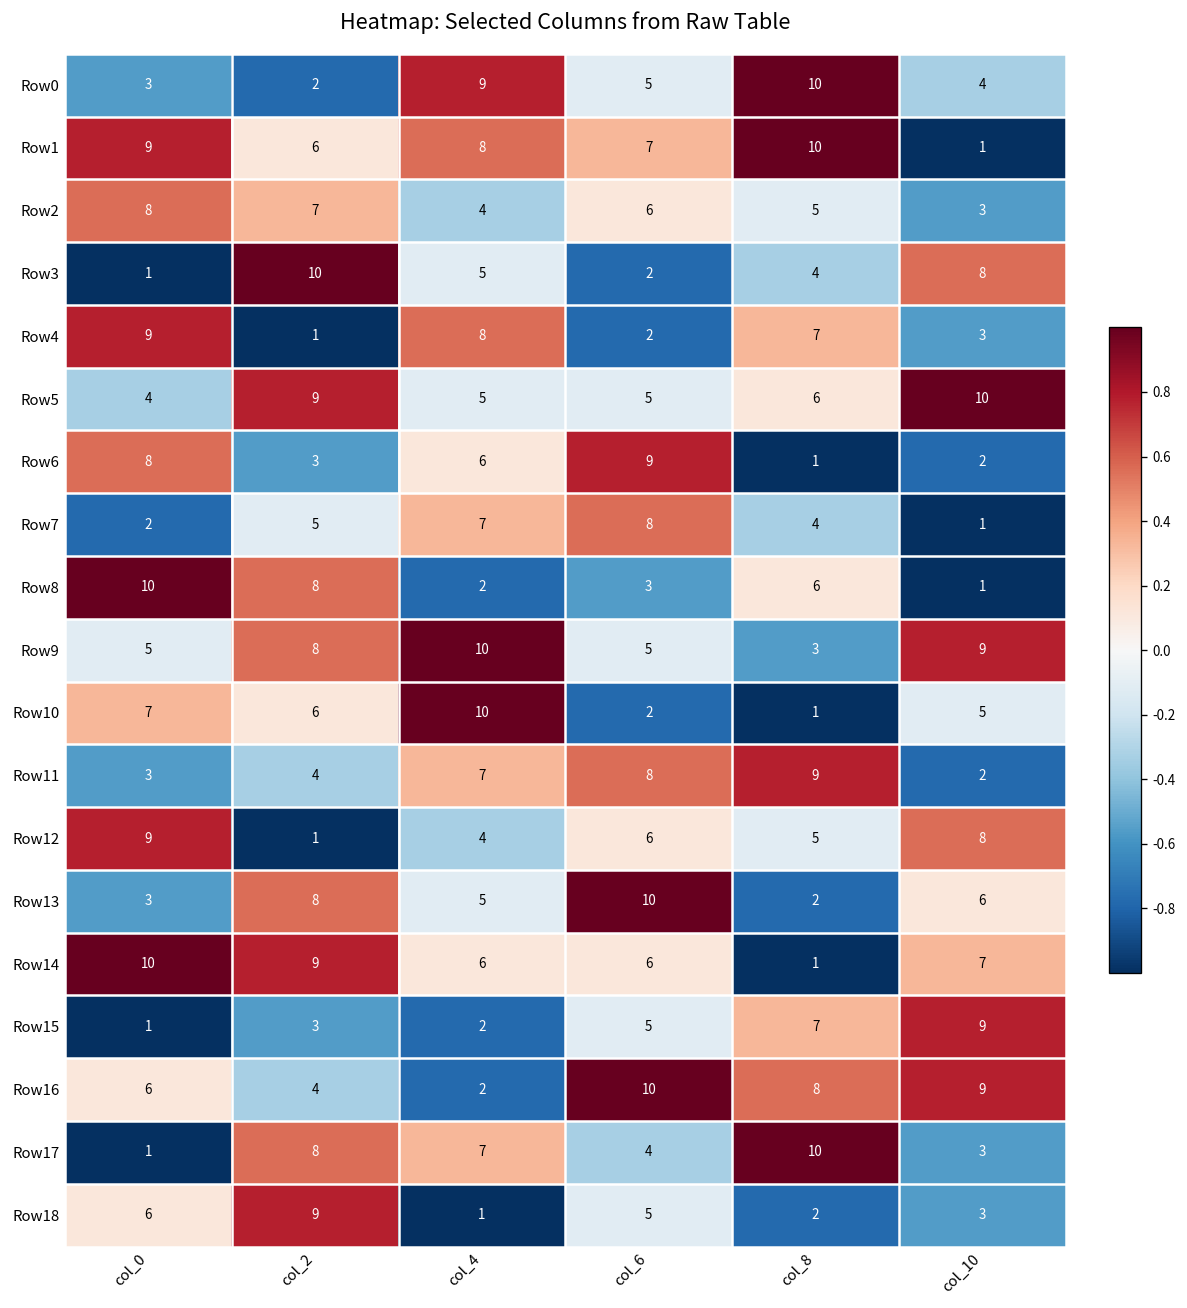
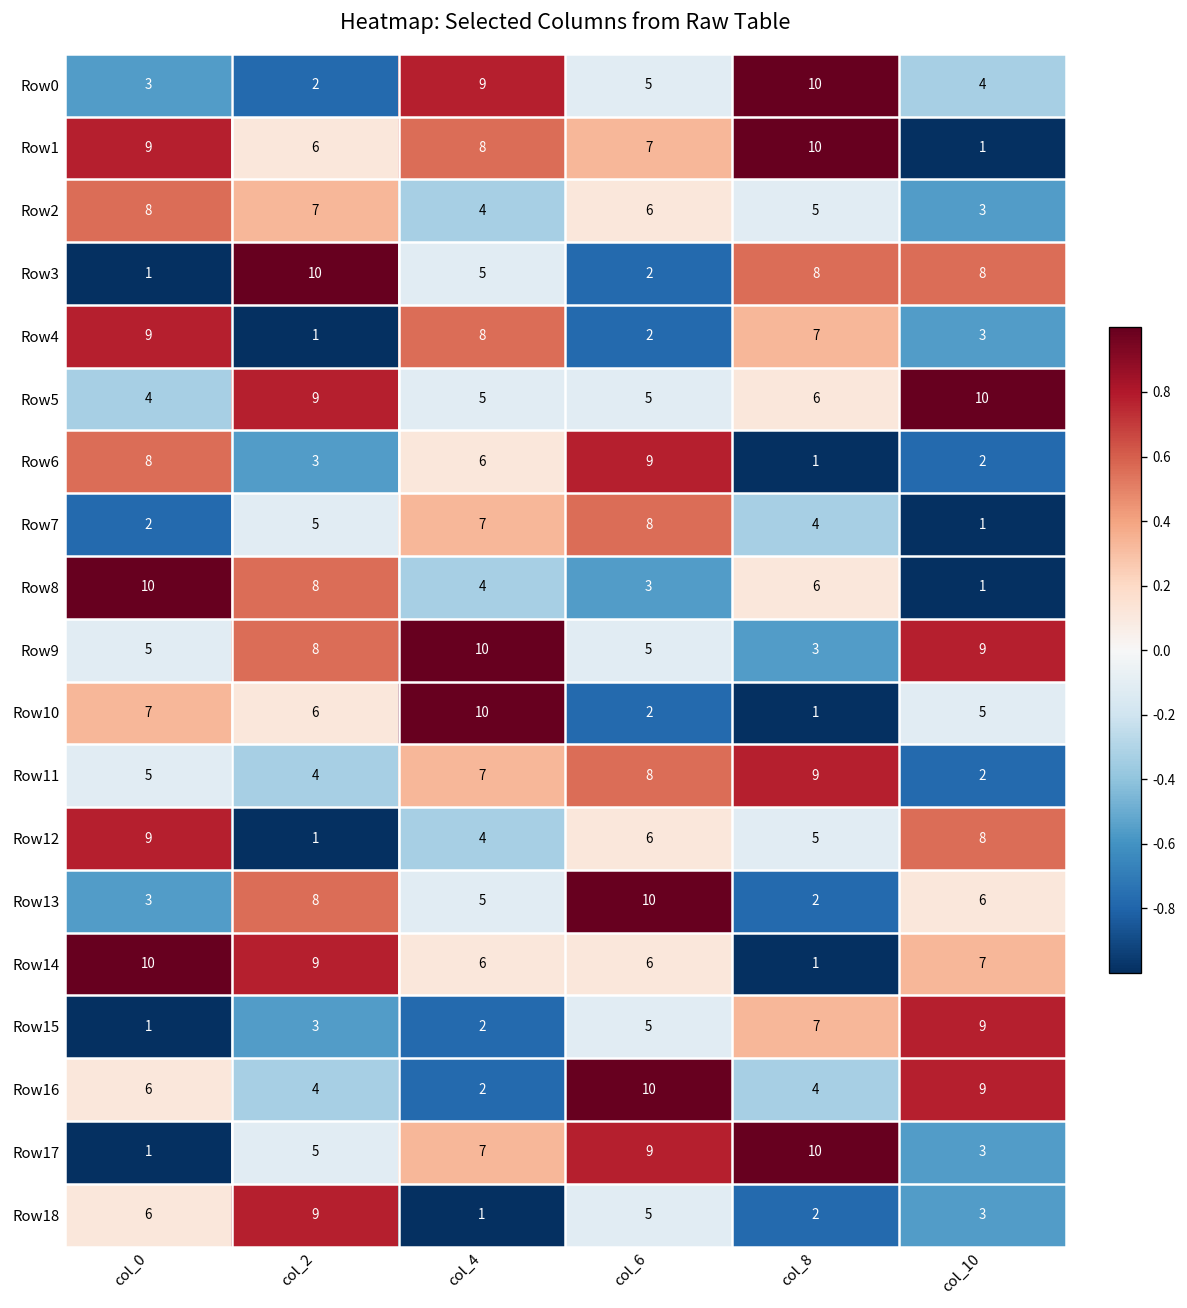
  {
    "Row0": {
      "col_0": 3,
      "col_2": 2,
      "col_4": 9,
      "col_6": 5,
      "col_8": 10,
      "col_10": 4
    },
    "Row1": {
      "col_0": 9,
      "col_2": 6,
      "col_4": 8,
      "col_6": 7,
      "col_8": 10,
      "col_10": 1
    },
    "Row2": {
      "col_0": 8,
      "col_2": 7,
      "col_4": 4,
      "col_6": 6,
      "col_8": 5,
      "col_10": 3
    },
    "Row3": {
      "col_0": 1,
      "col_2": 10,
      "col_4": 5,
      "col_6": 2,
-     "col_8": 4,
+     "col_8": 8,
      "col_10": 8
    },
    "Row4": {
      "col_0": 9,
      "col_2": 1,
      "col_4": 8,
      "col_6": 2,
      "col_8": 7,
      "col_10": 3
    },
    "Row5": {
      "col_0": 4,
      "col_2": 9,
      "col_4": 5,
      "col_6": 5,
      "col_8": 6,
      "col_10": 10
    },
    "Row6": {
      "col_0": 8,
      "col_2": 3,
      "col_4": 6,
      "col_6": 9,
      "col_8": 1,
      "col_10": 2
    },
    "Row7": {
      "col_0": 2,
      "col_2": 5,
      "col_4": 7,
      "col_6": 8,
      "col_8": 4,
      "col_10": 1
    },
    "Row8": {
      "col_0": 10,
      "col_2": 8,
-     "col_4": 2,
+     "col_4": 4,
      "col_6": 3,
      "col_8": 6,
      "col_10": 1
    },
    "Row9": {
      "col_0": 5,
      "col_2": 8,
      "col_4": 10,
      "col_6": 5,
      "col_8": 3,
      "col_10": 9
    },
    "Row10": {
      "col_0": 7,
      "col_2": 6,
      "col_4": 10,
      "col_6": 2,
      "col_8": 1,
      "col_10": 5
    },
    "Row11": {
-     "col_0": 3,
+     "col_0": 5,
      "col_2": 4,
      "col_4": 7,
      "col_6": 8,
      "col_8": 9,
      "col_10": 2
    },
    "Row12": {
      "col_0": 9,
      "col_2": 1,
      "col_4": 4,
      "col_6": 6,
      "col_8": 5,
      "col_10": 8
    },
    "Row13": {
      "col_0": 3,
      "col_2": 8,
      "col_4": 5,
      "col_6": 10,
      "col_8": 2,
      "col_10": 6
    },
    "Row14": {
      "col_0": 10,
      "col_2": 9,
      "col_4": 6,
      "col_6": 6,
      "col_8": 1,
      "col_10": 7
    },
    "Row15": {
      "col_0": 1,
      "col_2": 3,
      "col_4": 2,
      "col_6": 5,
      "col_8": 7,
      "col_10": 9
    },
    "Row16": {
      "col_0": 6,
      "col_2": 4,
      "col_4": 2,
      "col_6": 10,
-     "col_8": 8,
+     "col_8": 4,
      "col_10": 9
    },
    "Row17": {
      "col_0": 1,
-     "col_2": 8,
+     "col_2": 5,
      "col_4": 7,
-     "col_6": 4,
+     "col_6": 9,
      "col_8": 10,
      "col_10": 3
    },
    "Row18": {
      "col_0": 6,
      "col_2": 9,
      "col_4": 1,
      "col_6": 5,
      "col_8": 2,
      "col_10": 3
    }
  }
